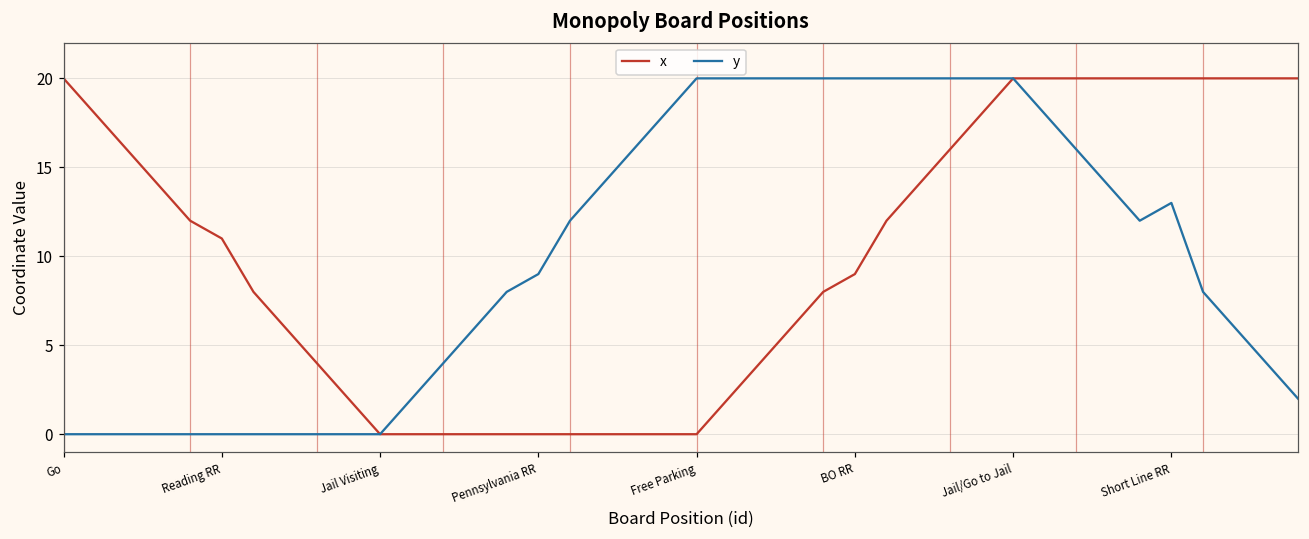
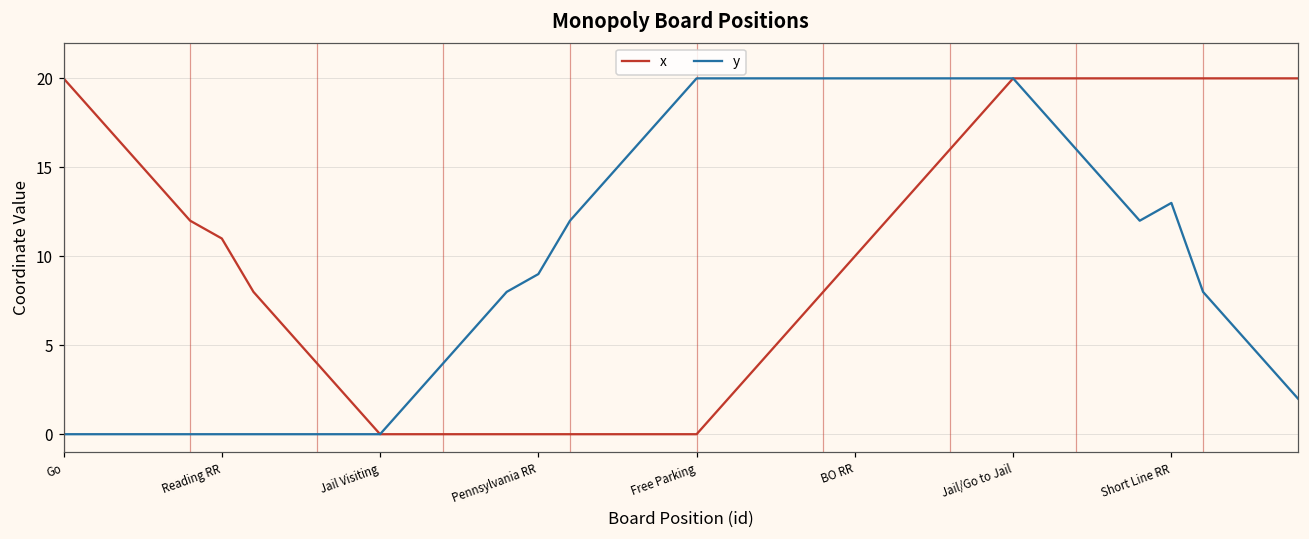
  {
    "x": {
      "Go": 20,
      "Reading RR": 11,
      "Pennsylvania RR": 0,
      "Free Parking": 0,
-     "BO RR": 9,
+     "BO RR": 10,
      "Short Line RR": 20
    },
    "y": {
      "Go": 0,
      "Reading RR": 0,
      "Pennsylvania RR": 9,
      "Free Parking": 20,
      "BO RR": 20,
      "Short Line RR": 13
    }
  }
